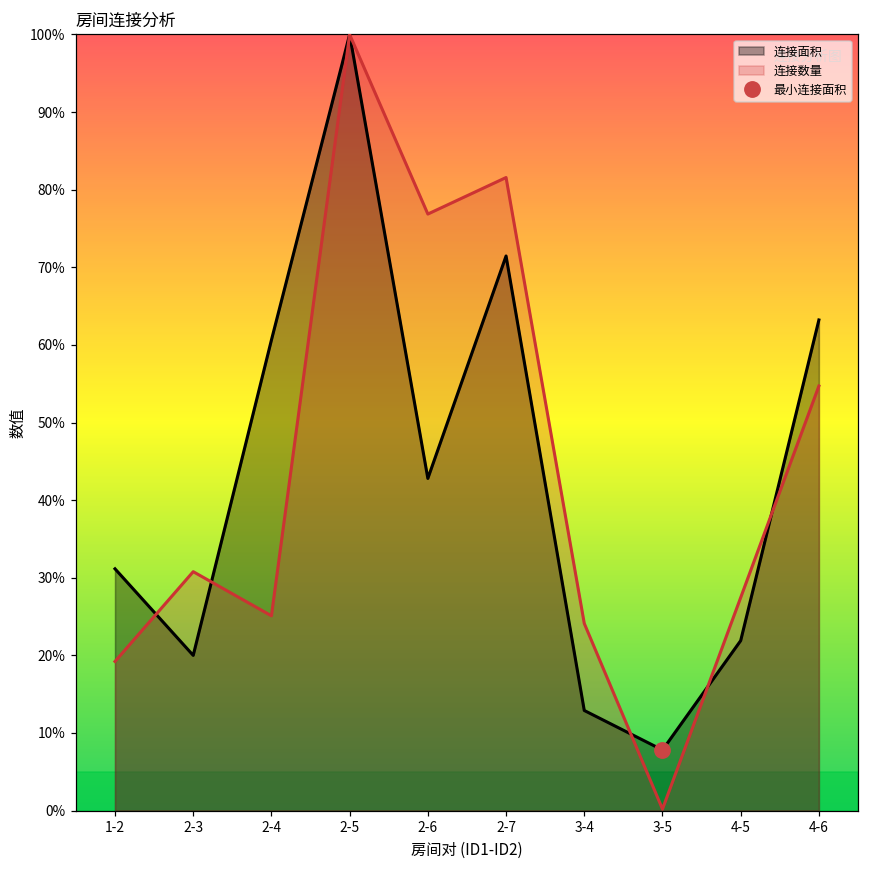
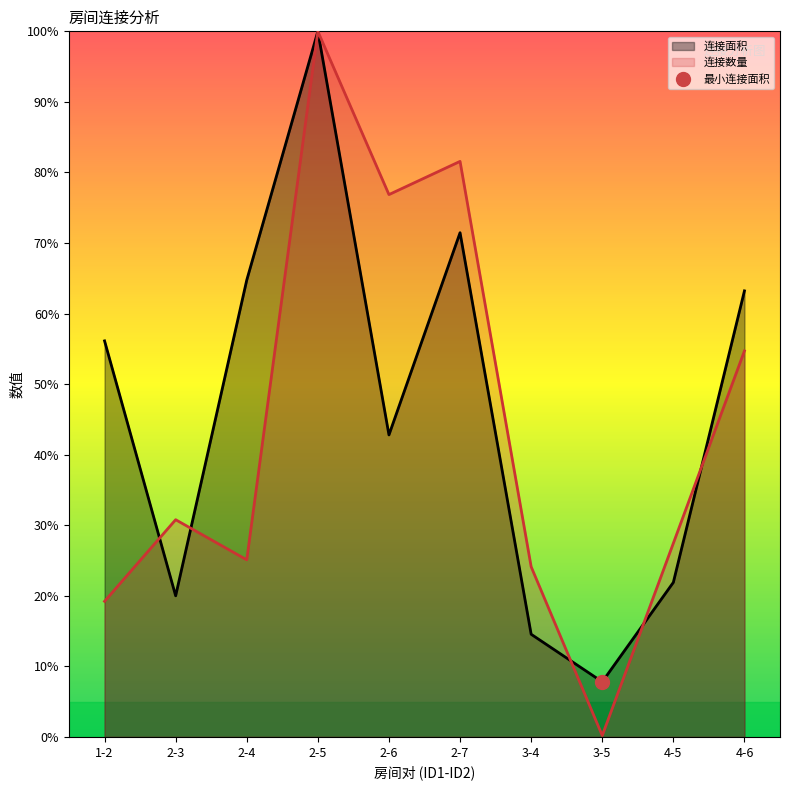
  {
    "连接面积": {
-     "1-2": "31%",
+     "1-2": "56%",
      "2-3": "20%",
-     "2-4": "61%",
+     "2-4": "65%",
      "2-6": "43%",
      "2-7": "71%",
-     "3-4": "13%",
+     "3-4": "15%",
      "4-5": "22%",
      "4-6": "63%"
    }
  }
